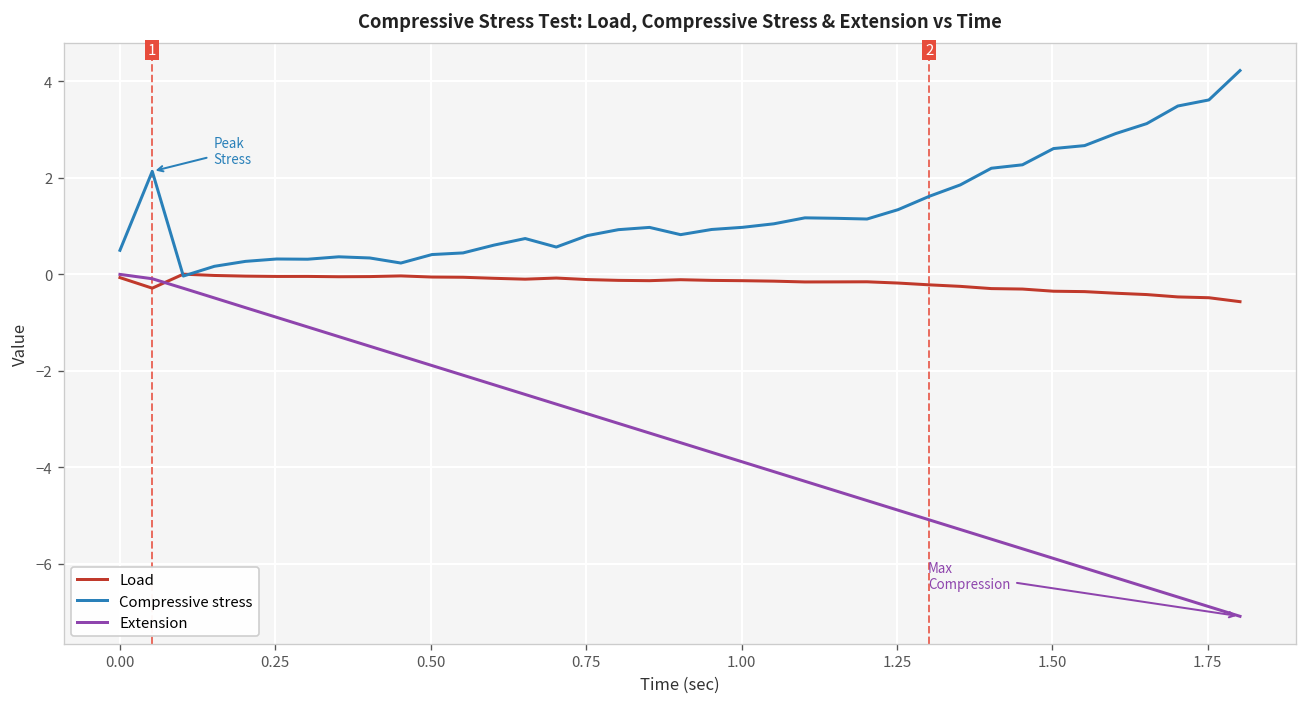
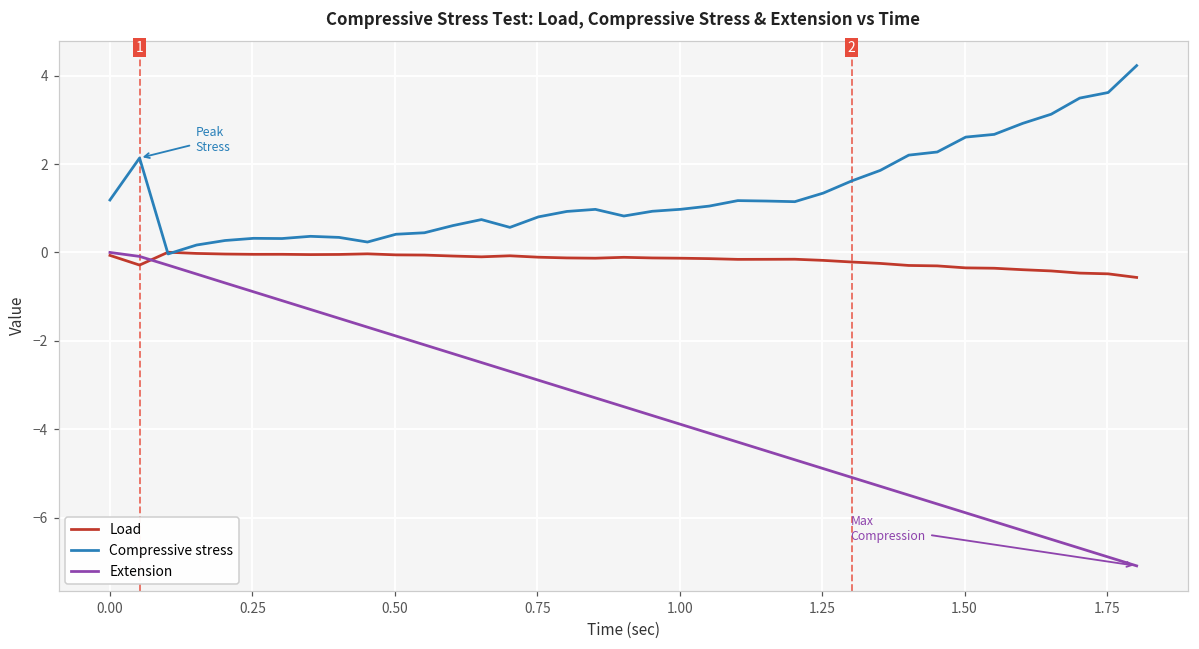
  {
    "Load": {
      "0.00": -0.1
    },
    "Compressive stress": {
-     "0.00": 0.5
+     "0.00": 1.2
    },
    "Extension": {
      "0.00": 0.0
    }
  }
